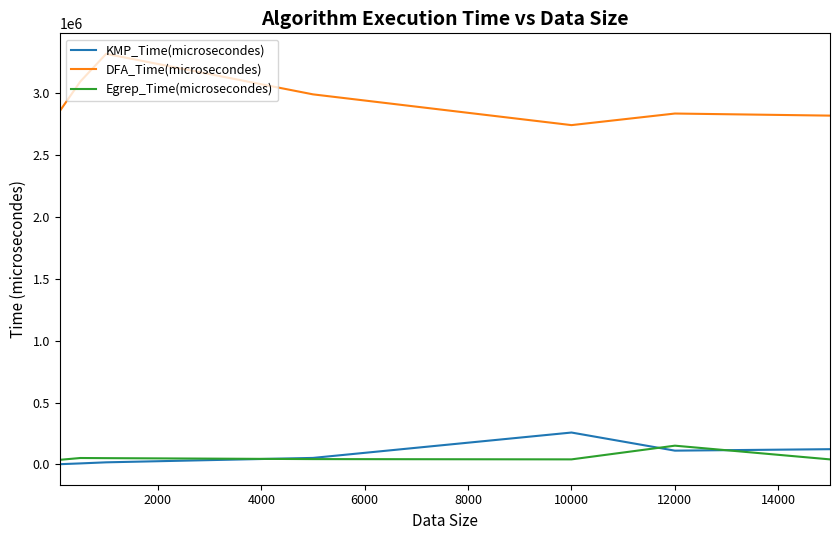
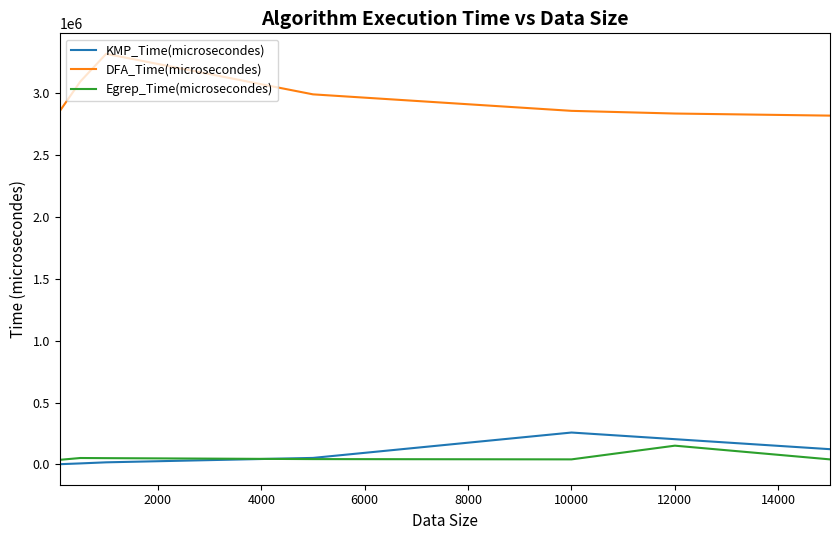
  {
    "KMP_Time(microsecondes)": {
      "10000": 260000,
-     "12000": 110000
+     "12000": 200000
    },
    "DFA_Time(microsecondes)": {
-     "10000": 2740000,
+     "10000": 2860000,
      "12000": 2840000
    },
    "Egrep_Time(microsecondes)": {
      "10000": 40000,
      "12000": 150000
    }
  }
